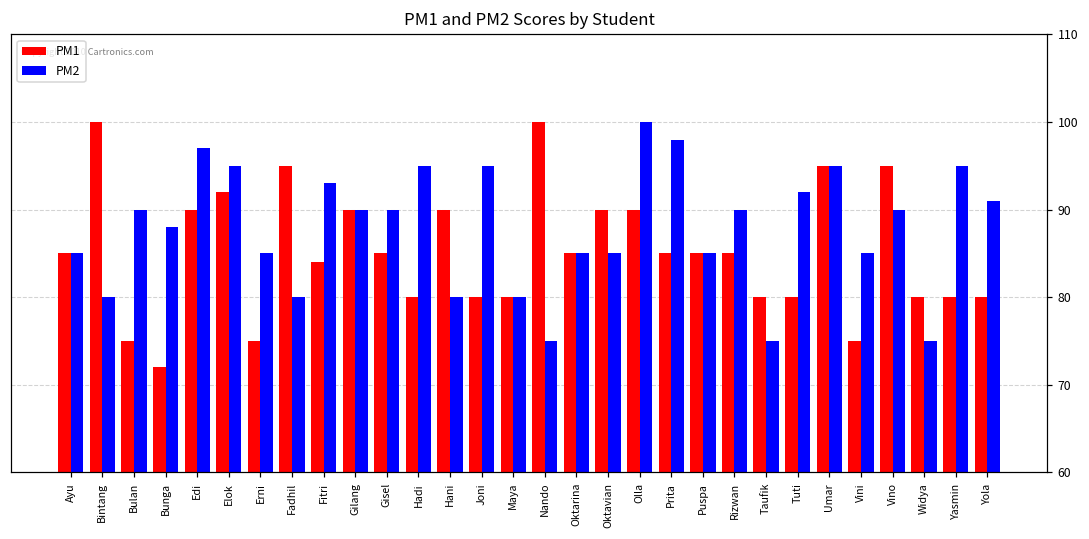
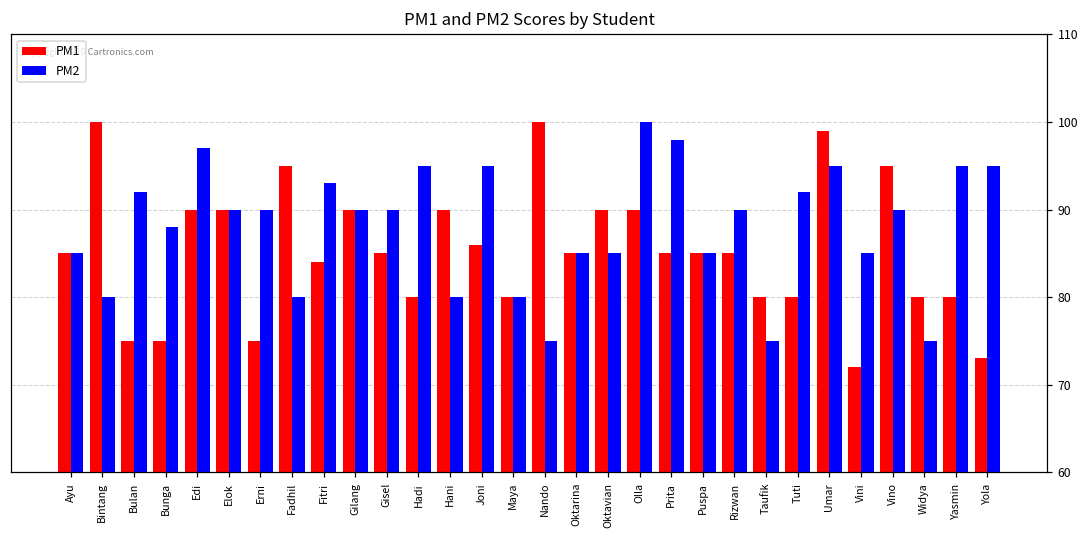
  {
    "PM1": {
      "Ayu": 85,
      "Bintang": 100,
      "Bulan": 75,
-     "Bunga": 72,
+     "Bunga": 75,
      "Edi": 90,
-     "Elok": 92,
+     "Elok": 90,
      "Erni": 75,
      "Fadhil": 95,
      "Fitri": 84,
      "Gilang": 90,
      "Gisel": 85,
      "Hadi": 80,
      "Hani": 90,
-     "Joni": 80,
+     "Joni": 86,
      "Maya": 80,
      "Nando": 100,
      "Oktarina": 85,
      "Oktavian": 90,
      "Olla": 90,
      "Prita": 85,
      "Puspa": 85,
      "Rizwan": 85,
      "Taufik": 80,
      "Tuti": 80,
-     "Umar": 95,
-     "Vini": 75,
+     "Umar": 99,
+     "Vini": 72,
      "Vino": 95,
      "Widya": 80,
      "Yasmin": 80,
-     "Yola": 80
+     "Yola": 73
    },
    "PM2": {
      "Ayu": 85,
      "Bintang": 80,
-     "Bulan": 90,
+     "Bulan": 92,
      "Bunga": 88,
      "Edi": 97,
-     "Elok": 95,
-     "Erni": 85,
+     "Elok": 90,
+     "Erni": 90,
      "Fadhil": 80,
      "Fitri": 93,
      "Gilang": 90,
      "Gisel": 90,
      "Hadi": 95,
      "Hani": 80,
      "Joni": 95,
      "Maya": 80,
      "Nando": 75,
      "Oktarina": 85,
      "Oktavian": 85,
      "Olla": 100,
      "Prita": 98,
      "Puspa": 85,
      "Rizwan": 90,
      "Taufik": 75,
      "Tuti": 92,
      "Umar": 95,
      "Vini": 85,
      "Vino": 90,
      "Widya": 75,
      "Yasmin": 95,
-     "Yola": 91
+     "Yola": 95
    }
  }
